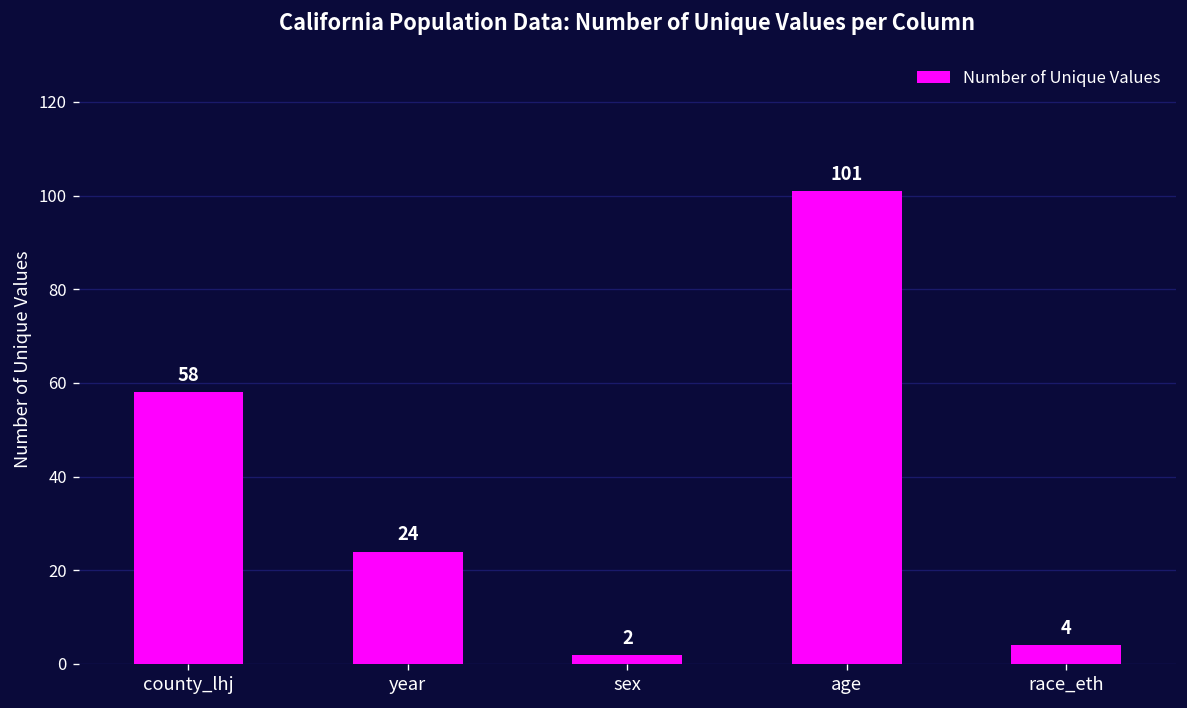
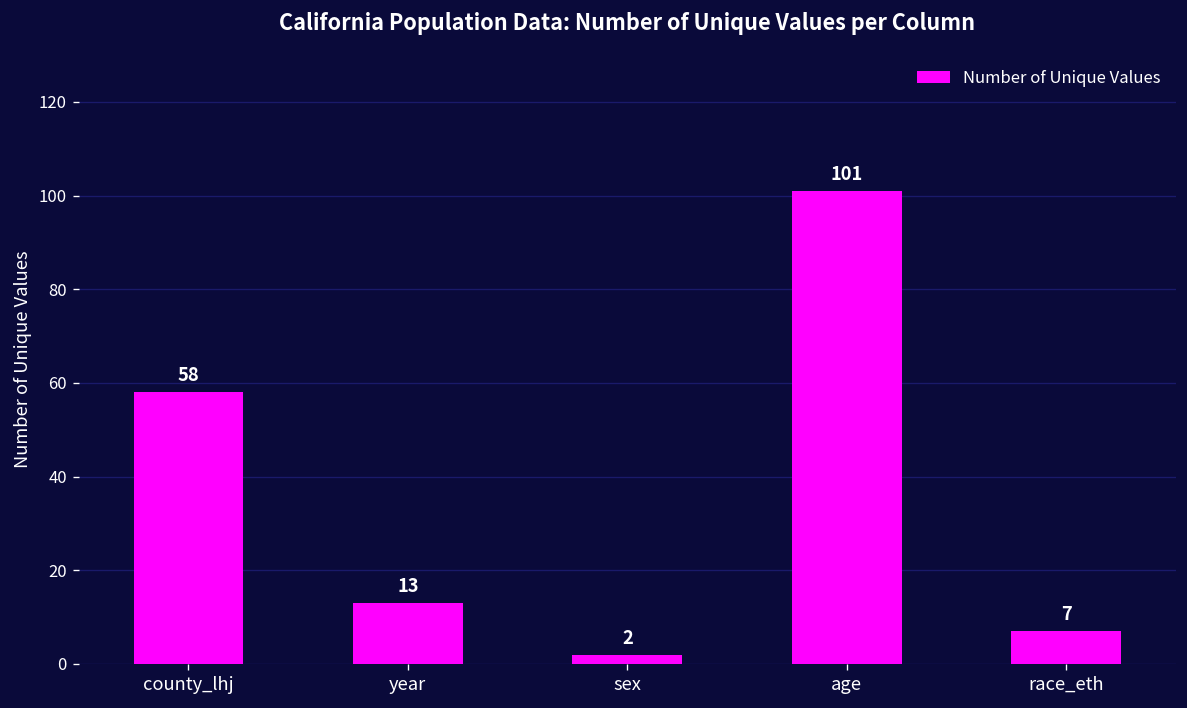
  {
    "county_lhj": 58,
-   "year": 24,
+   "year": 13,
    "sex": 2,
    "age": 101,
-   "race_eth": 4
+   "race_eth": 7
  }
